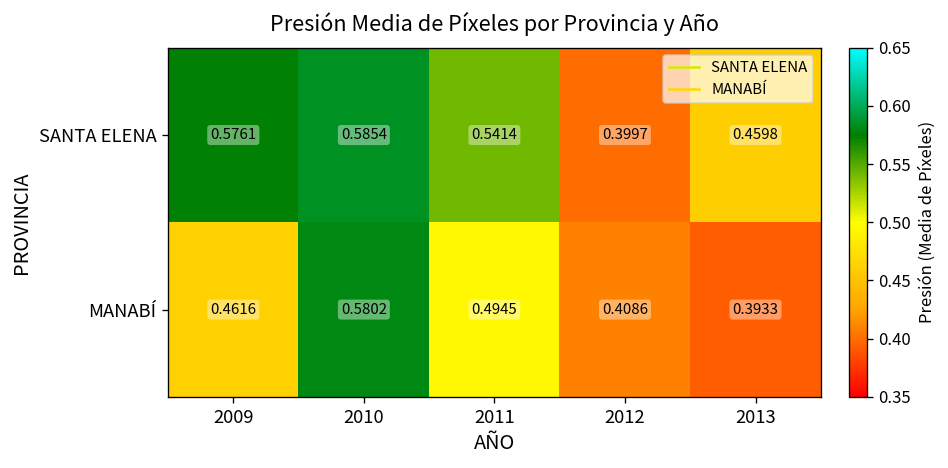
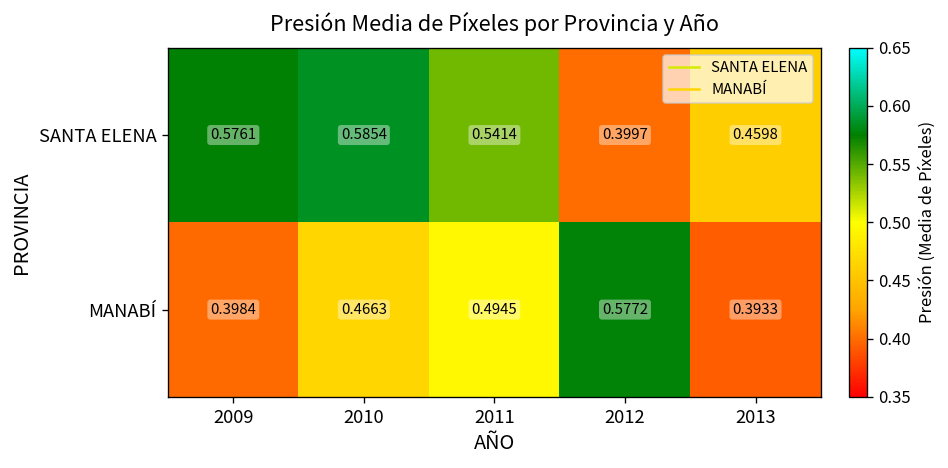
  {
    "MANABÍ": {
-     "2009": 0.4616,
-     "2010": 0.5802,
-     "2012": 0.4086
+     "2009": 0.3984,
+     "2010": 0.4663,
+     "2012": 0.5772
    }
  }
